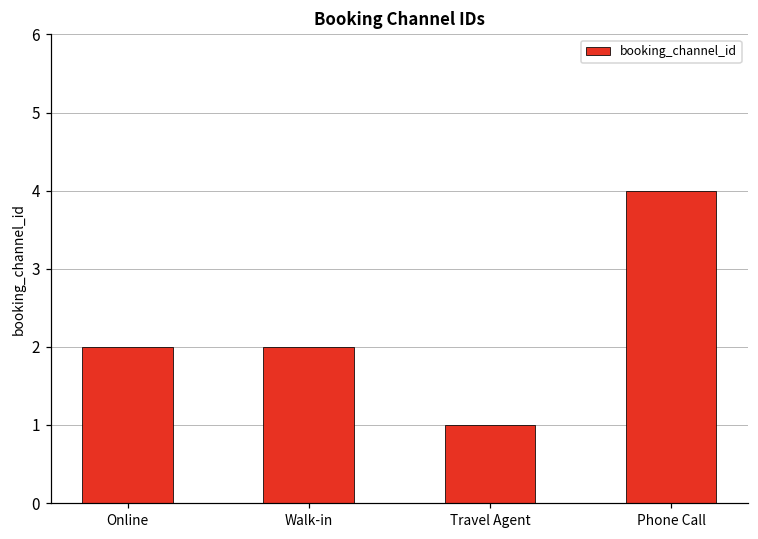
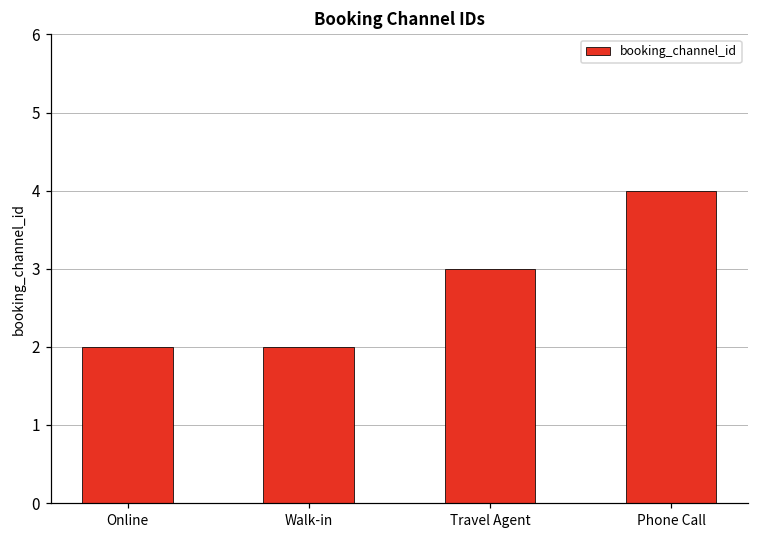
  {
    "Online": 2,
    "Walk-in": 2,
-   "Travel Agent": 1,
+   "Travel Agent": 3,
    "Phone Call": 4
  }
